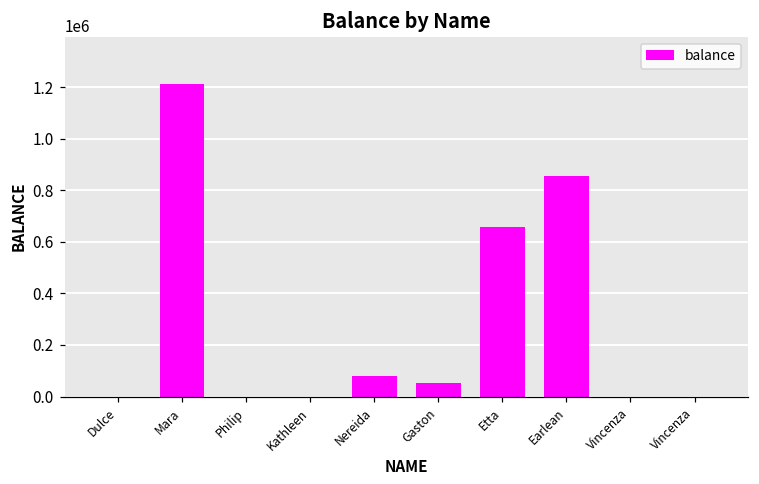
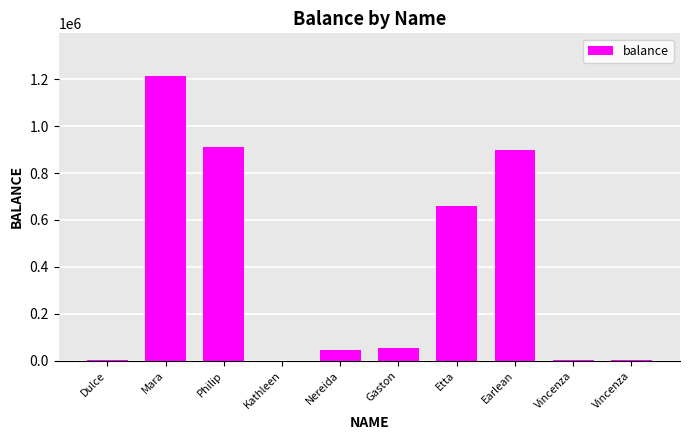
  {
    "Mara": 1210000,
-   "Philip": 0,
-   "Nereida": 80000,
+   "Philip": 910000,
+   "Nereida": 50000,
    "Gaston": 50000,
    "Etta": 660000,
-   "Earlean": 860000
+   "Earlean": 900000
  }
